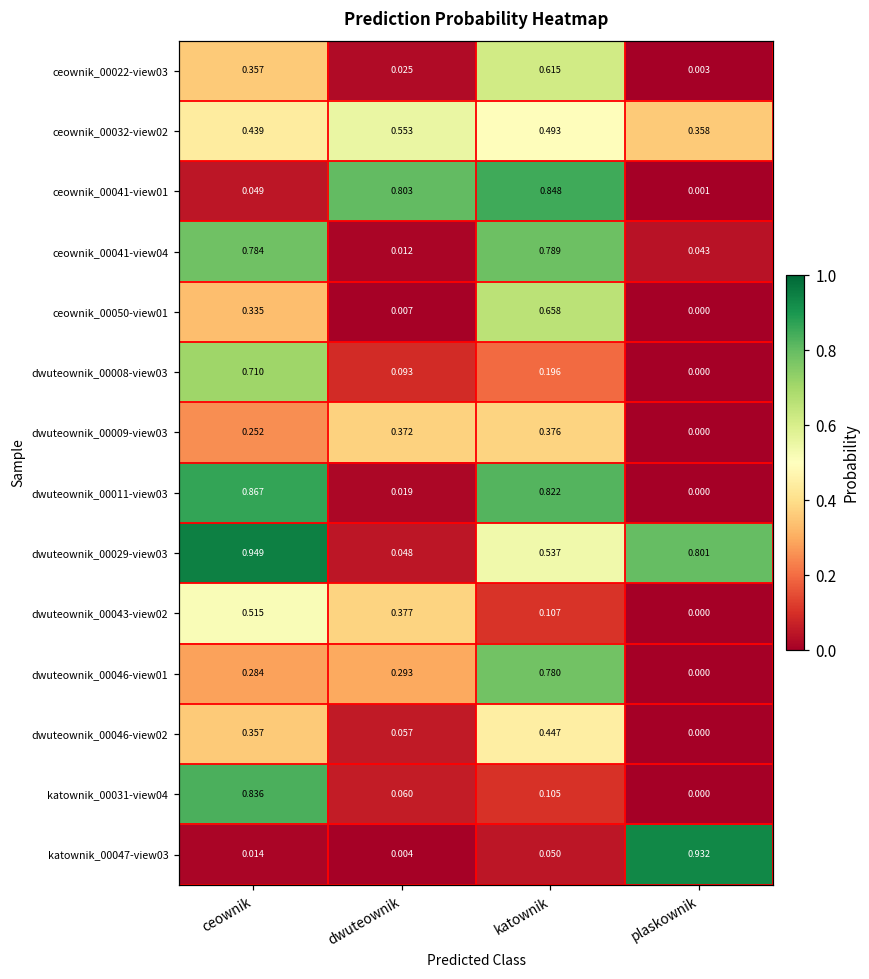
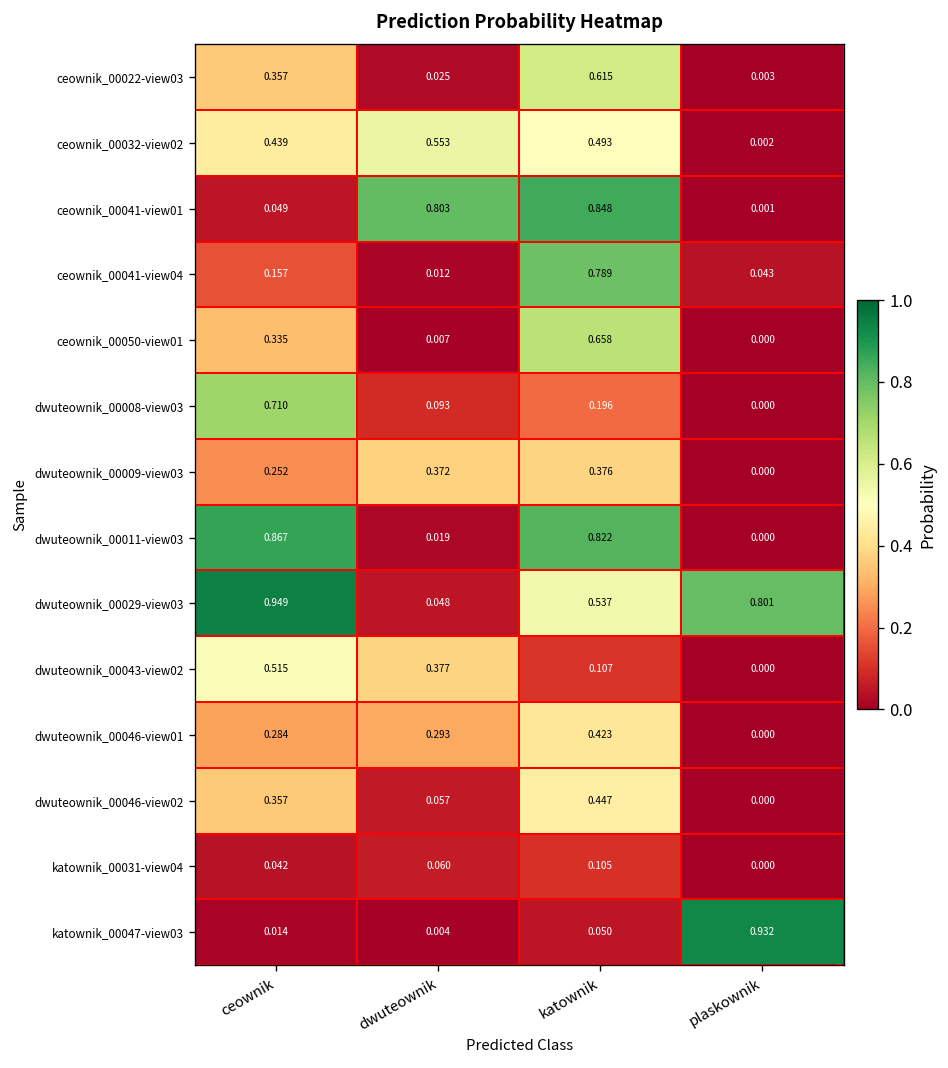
  {
    "ceownik_00022-view03": {
      "ceownik": 0.357,
      "dwuteownik": 0.025,
      "katownik": 0.615,
      "plaskownik": 0.003
    },
    "ceownik_00032-view02": {
      "ceownik": 0.439,
      "dwuteownik": 0.553,
      "katownik": 0.493,
-     "plaskownik": 0.358
+     "plaskownik": 0.002
    },
    "ceownik_00041-view01": {
      "ceownik": 0.049,
      "dwuteownik": 0.803,
      "katownik": 0.848,
      "plaskownik": 0.001
    },
    "ceownik_00041-view04": {
-     "ceownik": 0.784,
+     "ceownik": 0.157,
      "dwuteownik": 0.012,
      "katownik": 0.789,
      "plaskownik": 0.043
    },
    "ceownik_00050-view01": {
      "ceownik": 0.335,
      "dwuteownik": 0.007,
      "katownik": 0.658,
      "plaskownik": 0.000
    },
    "dwuteownik_00008-view03": {
      "ceownik": 0.710,
      "dwuteownik": 0.093,
      "katownik": 0.196,
      "plaskownik": 0.000
    },
    "dwuteownik_00009-view03": {
      "ceownik": 0.252,
      "dwuteownik": 0.372,
      "katownik": 0.376,
      "plaskownik": 0.000
    },
    "dwuteownik_00011-view03": {
      "ceownik": 0.867,
      "dwuteownik": 0.019,
      "katownik": 0.822,
      "plaskownik": 0.000
    },
    "dwuteownik_00029-view03": {
      "ceownik": 0.949,
      "dwuteownik": 0.048,
      "katownik": 0.537,
      "plaskownik": 0.801
    },
    "dwuteownik_00043-view02": {
      "ceownik": 0.515,
      "dwuteownik": 0.377,
      "katownik": 0.107,
      "plaskownik": 0.000
    },
    "dwuteownik_00046-view01": {
      "ceownik": 0.284,
      "dwuteownik": 0.293,
-     "katownik": 0.780,
+     "katownik": 0.423,
      "plaskownik": 0.000
    },
    "dwuteownik_00046-view02": {
      "ceownik": 0.357,
      "dwuteownik": 0.057,
      "katownik": 0.447,
      "plaskownik": 0.000
    },
    "katownik_00031-view04": {
-     "ceownik": 0.836,
+     "ceownik": 0.042,
      "dwuteownik": 0.060,
      "katownik": 0.105,
      "plaskownik": 0.000
    },
    "katownik_00047-view03": {
      "ceownik": 0.014,
      "dwuteownik": 0.004,
      "katownik": 0.050,
      "plaskownik": 0.932
    }
  }
